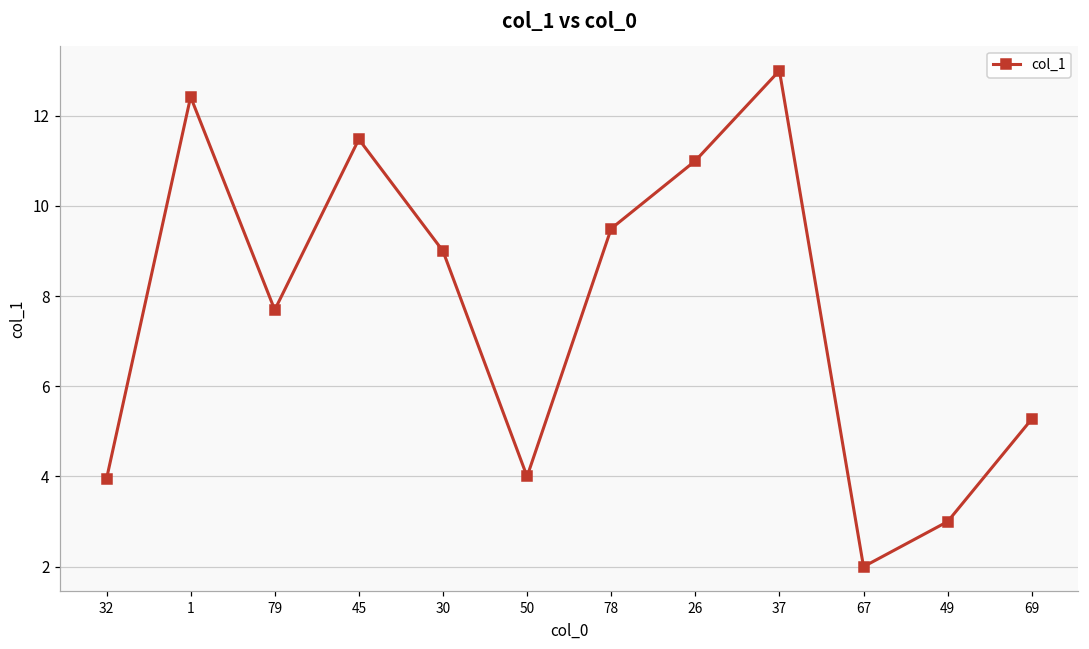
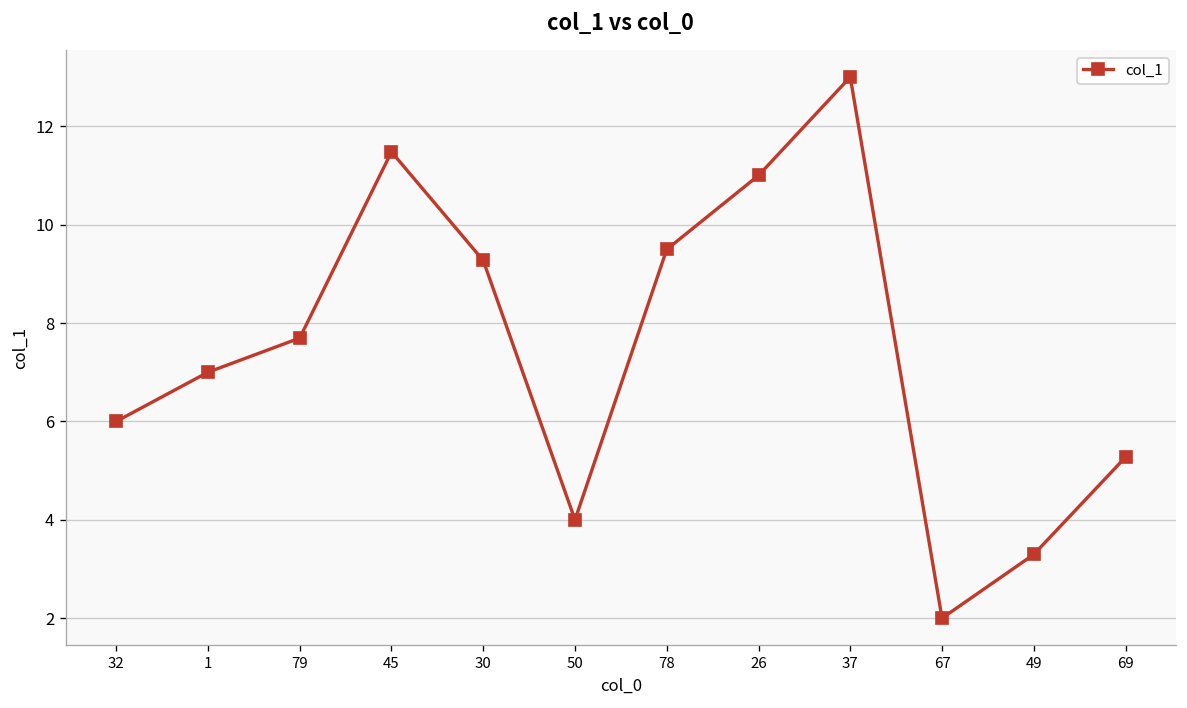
  {
-   "32": 3.9,
-   "1": 12.4,
+   "32": 6.0,
+   "1": 7.0,
    "79": 7.7,
    "45": 11.5,
-   "30": 9.0,
+   "30": 9.3,
    "50": 4.0,
    "78": 9.5,
    "26": 11.0,
    "37": 13.0,
    "67": 2.0,
-   "49": 3.0,
+   "49": 3.3,
    "69": 5.3
  }
